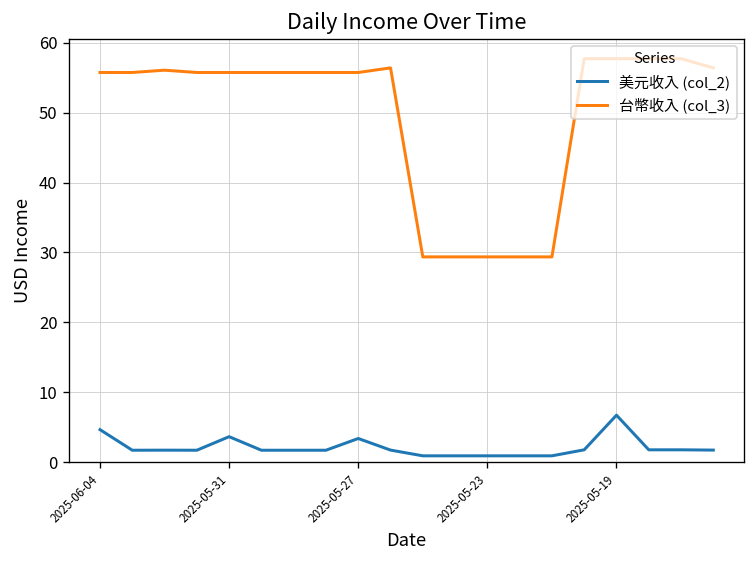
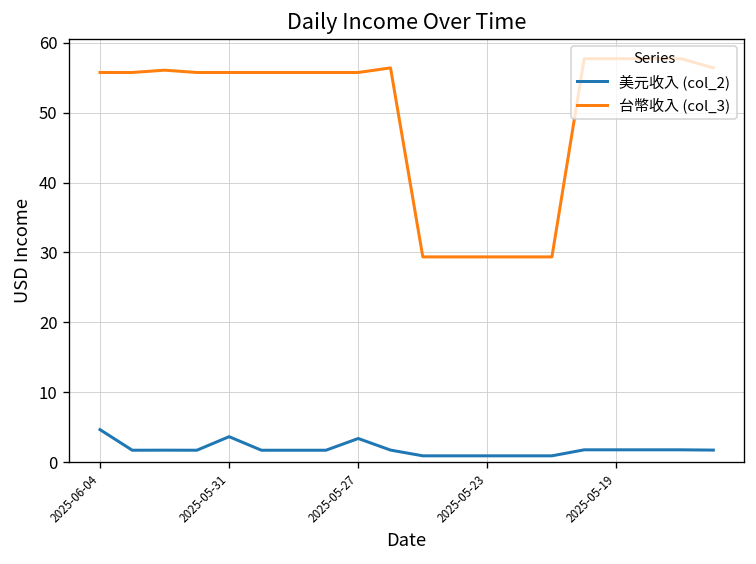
  {
    "美元收入 (col_2)": {
      "2025-06-04": 5,
      "2025-05-31": 4,
      "2025-05-27": 3,
      "2025-05-23": 1,
-     "2025-05-19": 7
+     "2025-05-19": 2
    },
    "台幣收入 (col_3)": {
      "2025-06-04": 56,
      "2025-05-31": 56,
      "2025-05-27": 56,
      "2025-05-23": 29
    }
  }
